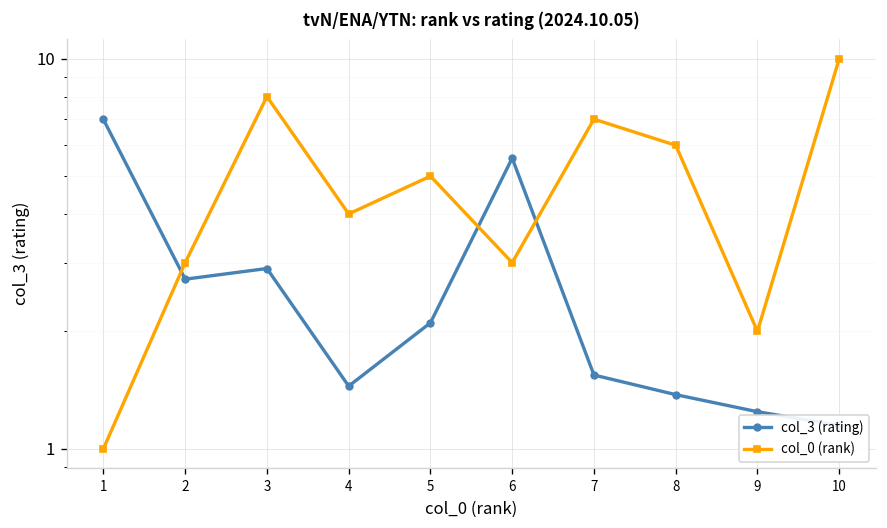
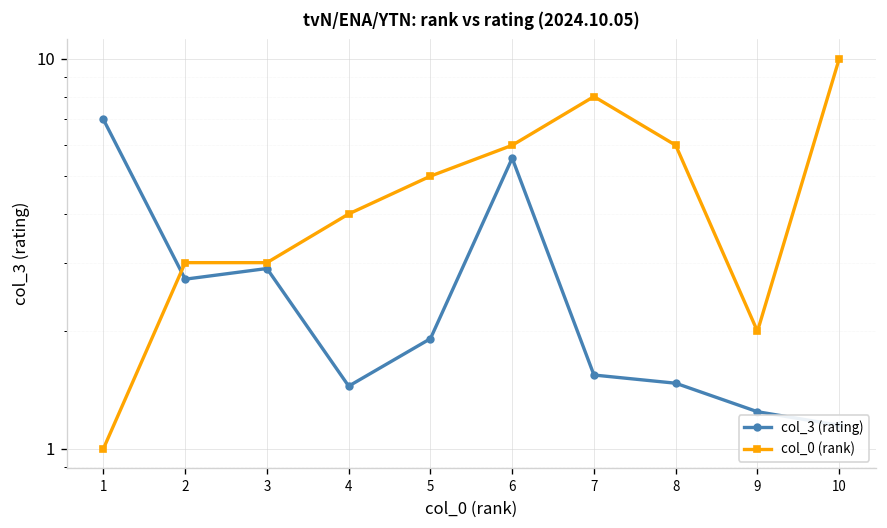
  {
    "col_3 (rating)": {
      "1": 7.0,
      "2": 2.7,
      "3": 2.9,
      "4": 1.4,
-     "5": 2.1,
+     "5": 1.9,
      "6": 5.6,
      "7": 1.5,
-     "8": 1.38,
+     "8": 1.5,
      "9": 1.24
    },
    "col_0 (rank)": {
      "1": 1,
      "2": 3,
-     "3": 8,
+     "3": 3,
      "4": 4,
      "5": 5,
-     "6": 3,
-     "7": 7,
+     "6": 6,
+     "7": 8,
      "8": 6,
      "9": 2,
      "10": 10
    }
  }
